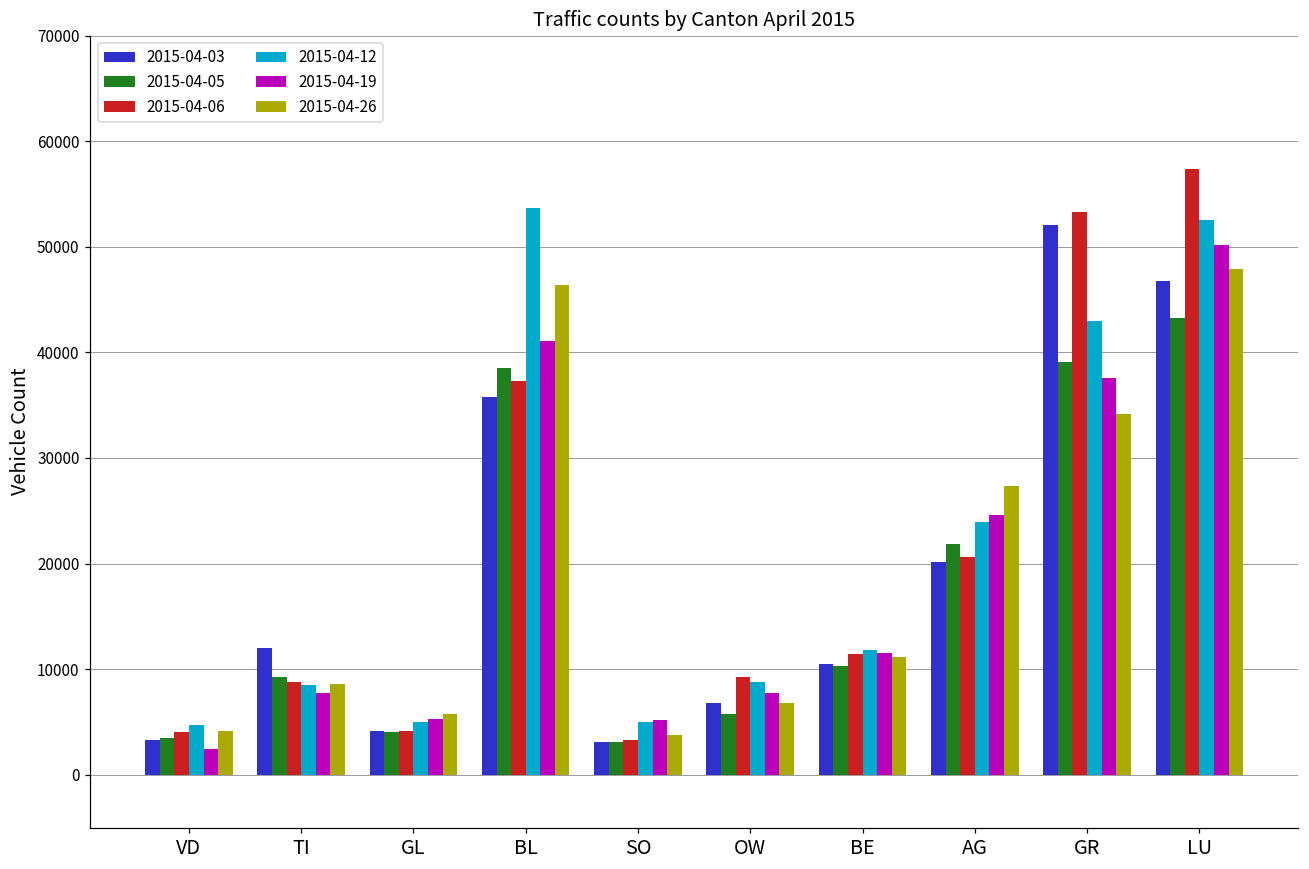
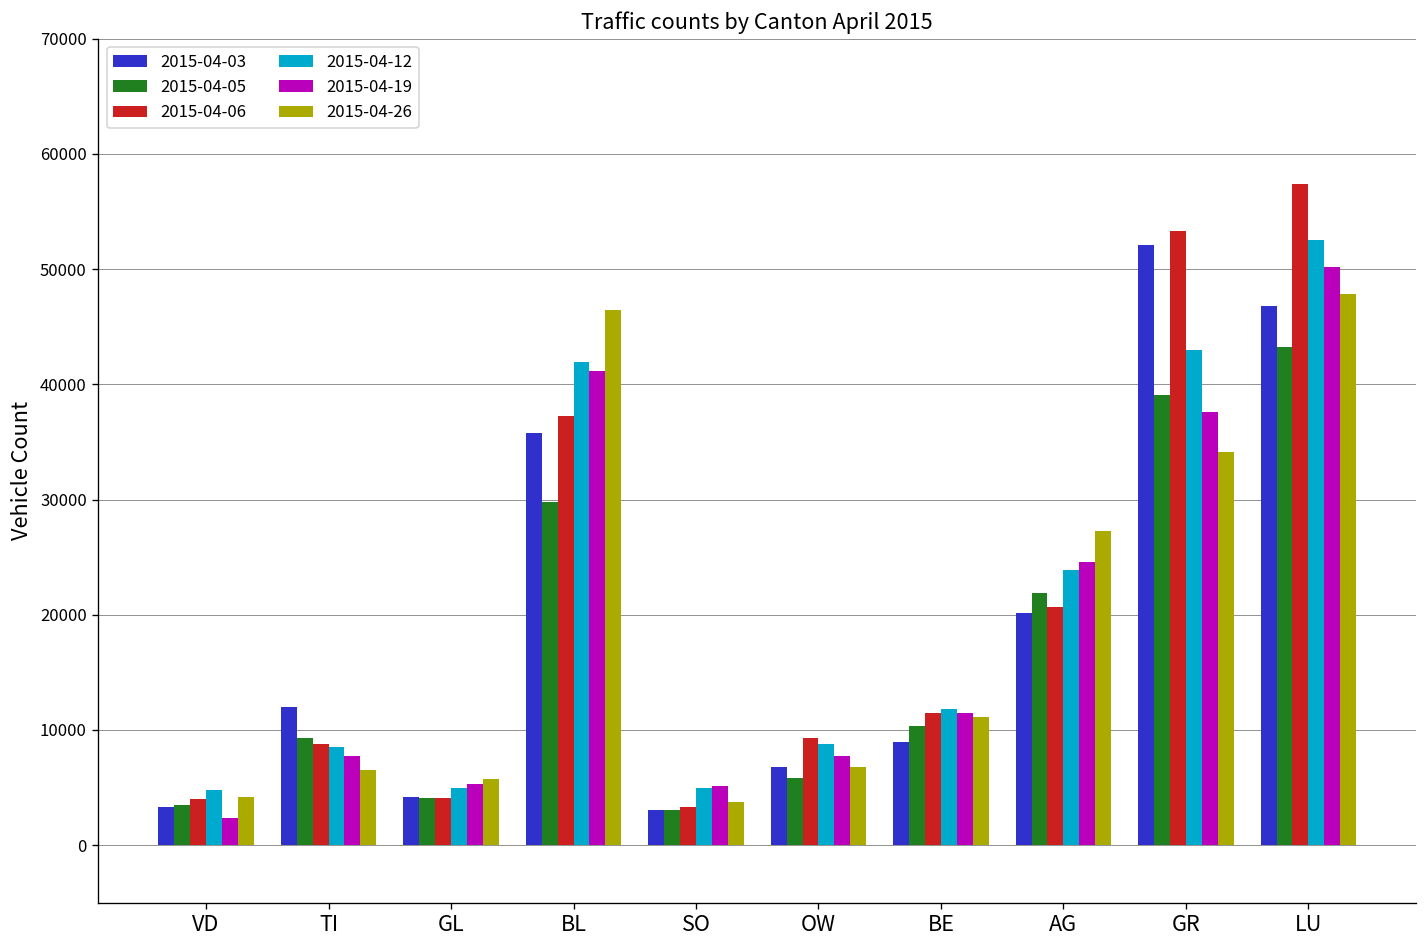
  {
    "2015-04-03": {
      "VD": 3000,
      "TI": 12000,
      "GL": 4000,
      "BL": 36000,
      "SO": 3000,
      "OW": 7000,
-     "BE": 10000,
+     "BE": 9000,
      "AG": 20000,
      "GR": 52000,
      "LU": 47000
    },
    "2015-04-05": {
      "VD": 3000,
      "TI": 9000,
      "GL": 4000,
-     "BL": 39000,
+     "BL": 30000,
      "SO": 3000,
      "OW": 6000,
      "BE": 10000,
      "AG": 22000,
      "GR": 39000,
      "LU": 43000
    },
    "2015-04-06": {
      "VD": 4000,
      "TI": 9000,
      "GL": 4000,
      "BL": 37000,
      "SO": 3000,
      "OW": 9000,
      "BE": 11000,
      "AG": 21000,
      "GR": 53000,
      "LU": 57000
    },
    "2015-04-12": {
      "VD": 5000,
      "TI": 9000,
      "GL": 5000,
-     "BL": 54000,
+     "BL": 42000,
      "SO": 5000,
      "OW": 9000,
      "BE": 12000,
      "AG": 24000,
      "GR": 43000,
      "LU": 53000
    },
    "2015-04-19": {
      "VD": 2000,
      "TI": 8000,
      "GL": 5000,
      "BL": 41000,
      "SO": 5000,
      "OW": 8000,
      "BE": 12000,
      "AG": 25000,
      "GR": 38000,
      "LU": 50000
    },
    "2015-04-26": {
      "VD": 4000,
-     "TI": 9000,
+     "TI": 7000,
      "GL": 6000,
      "BL": 46000,
      "SO": 4000,
      "OW": 7000,
      "BE": 11000,
      "AG": 27000,
      "GR": 34000,
      "LU": 48000
    }
  }
